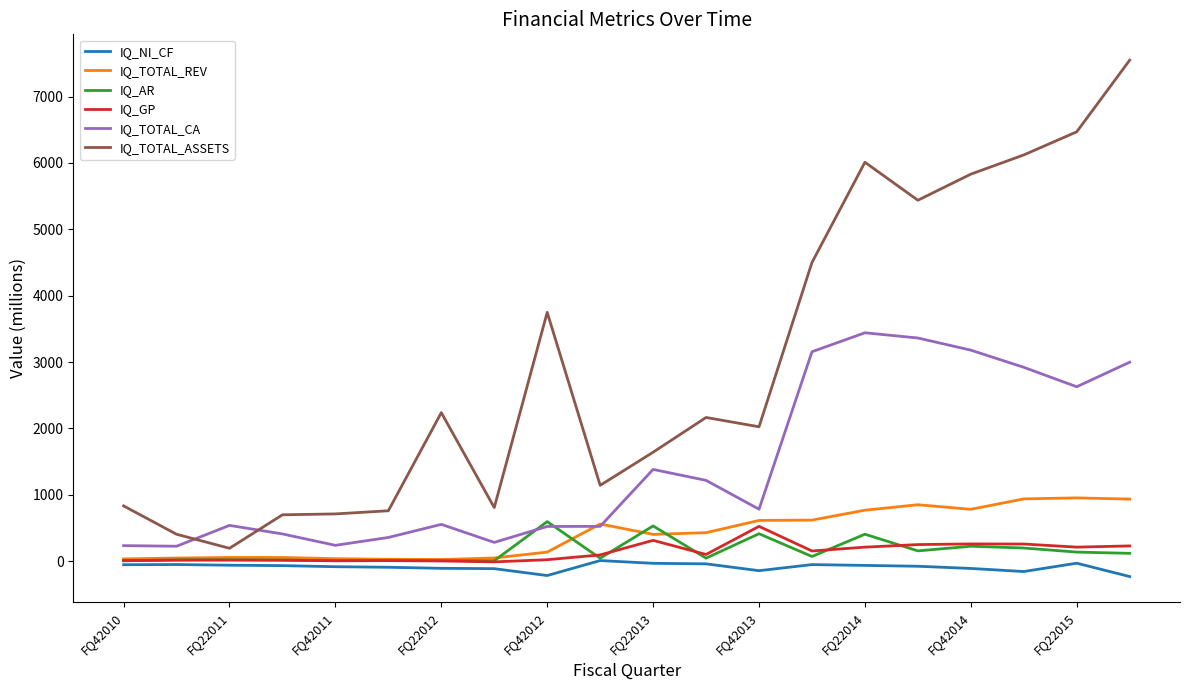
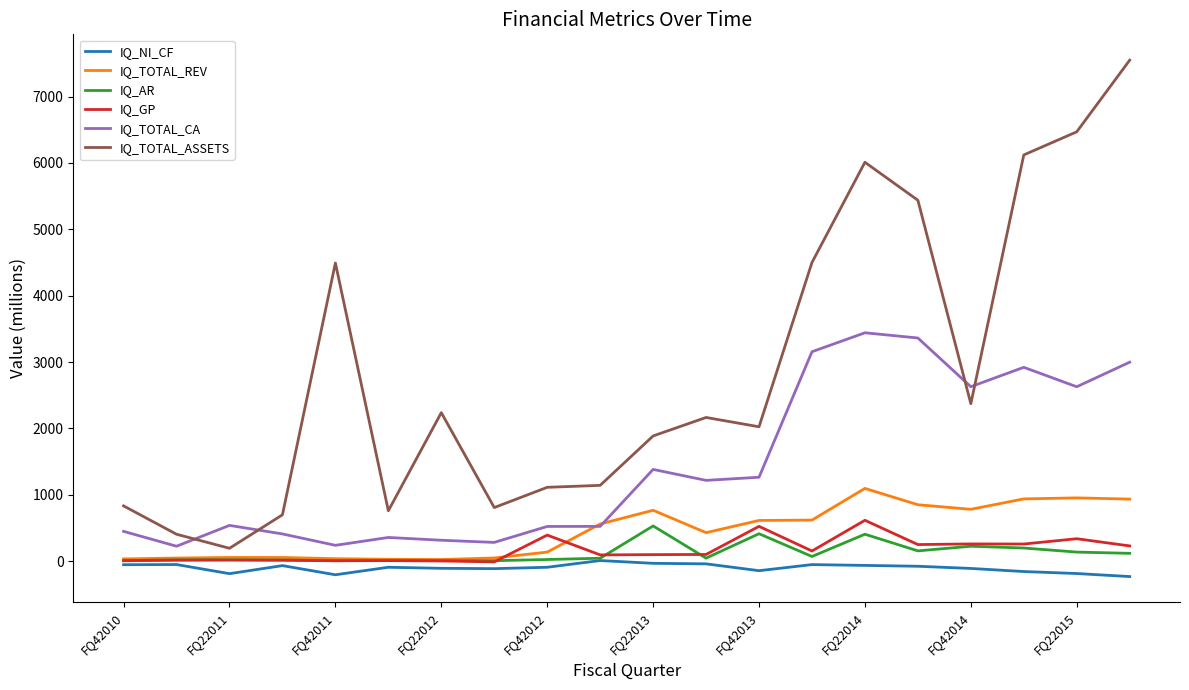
  {
    "IQ_NI_CF": {
      "FQ42010": -100,
-     "FQ22011": -100,
-     "FQ42011": -100,
+     "FQ22011": -200,
+     "FQ42011": -200,
      "FQ22012": -100,
-     "FQ42012": -200,
+     "FQ42012": -100,
      "FQ22013": 0,
      "FQ42013": -100,
      "FQ22014": -100,
      "FQ42014": -100,
-     "FQ22015": 0
+     "FQ22015": -200
    },
    "IQ_TOTAL_REV": {
      "FQ42012": 100,
-     "FQ22013": 400,
+     "FQ22013": 800,
      "FQ42013": 600,
-     "FQ22014": 800,
+     "FQ22014": 1100,
      "FQ42014": 800,
      "FQ22015": 1000
    },
    "IQ_AR": {
-     "FQ42012": 600,
+     "FQ42012": 0,
      "FQ22013": 500,
      "FQ42013": 400,
      "FQ22014": 400,
      "FQ22015": 100
    },
    "IQ_GP": {
-     "FQ42012": 0,
-     "FQ22013": 300,
+     "FQ42012": 400,
+     "FQ22013": 100,
      "FQ42013": 500,
-     "FQ22014": 200,
-     "FQ22015": 200
+     "FQ22014": 600,
+     "FQ22015": 300
    },
    "IQ_TOTAL_CA": {
-     "FQ42010": 200,
+     "FQ42010": 500,
      "FQ22011": 500,
      "FQ42011": 200,
-     "FQ22012": 600,
+     "FQ22012": 300,
      "FQ42012": 500,
      "FQ22013": 1400,
-     "FQ42013": 800,
+     "FQ42013": 1300,
      "FQ22014": 3400,
-     "FQ42014": 3200,
+     "FQ42014": 2600,
      "FQ22015": 2600
    },
    "IQ_TOTAL_ASSETS": {
      "FQ42010": 800,
      "FQ22011": 200,
-     "FQ42011": 700,
+     "FQ42011": 4500,
      "FQ22012": 2200,
-     "FQ42012": 3700,
-     "FQ22013": 1600,
+     "FQ42012": 1100,
+     "FQ22013": 1900,
      "FQ42013": 2000,
      "FQ22014": 6000,
-     "FQ42014": 5800,
+     "FQ42014": 2400,
      "FQ22015": 6500
    }
  }
